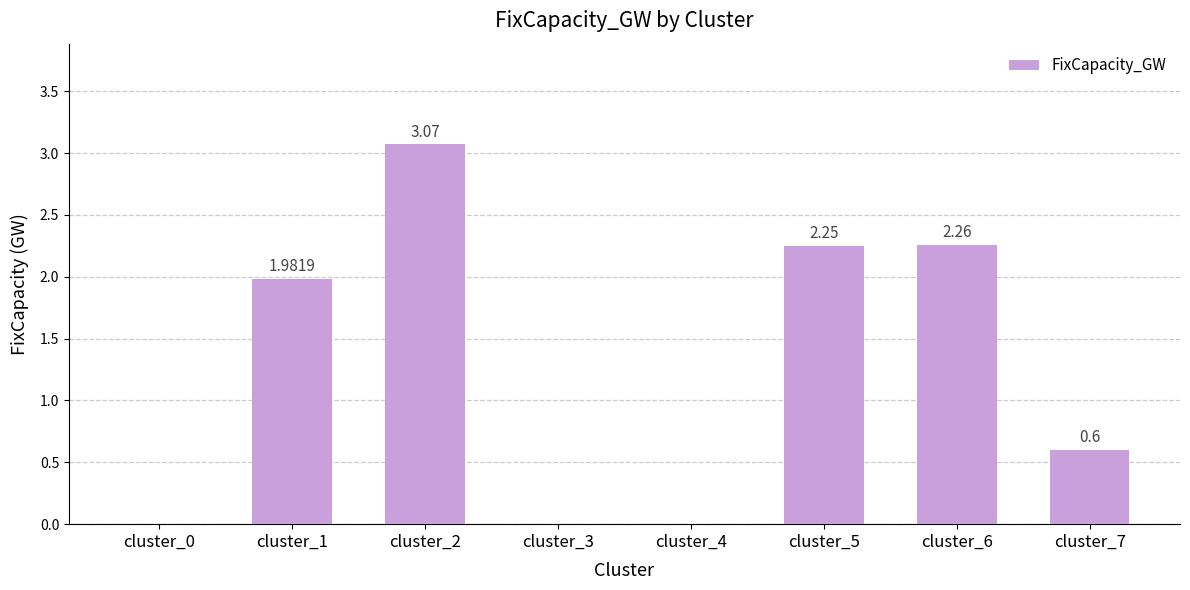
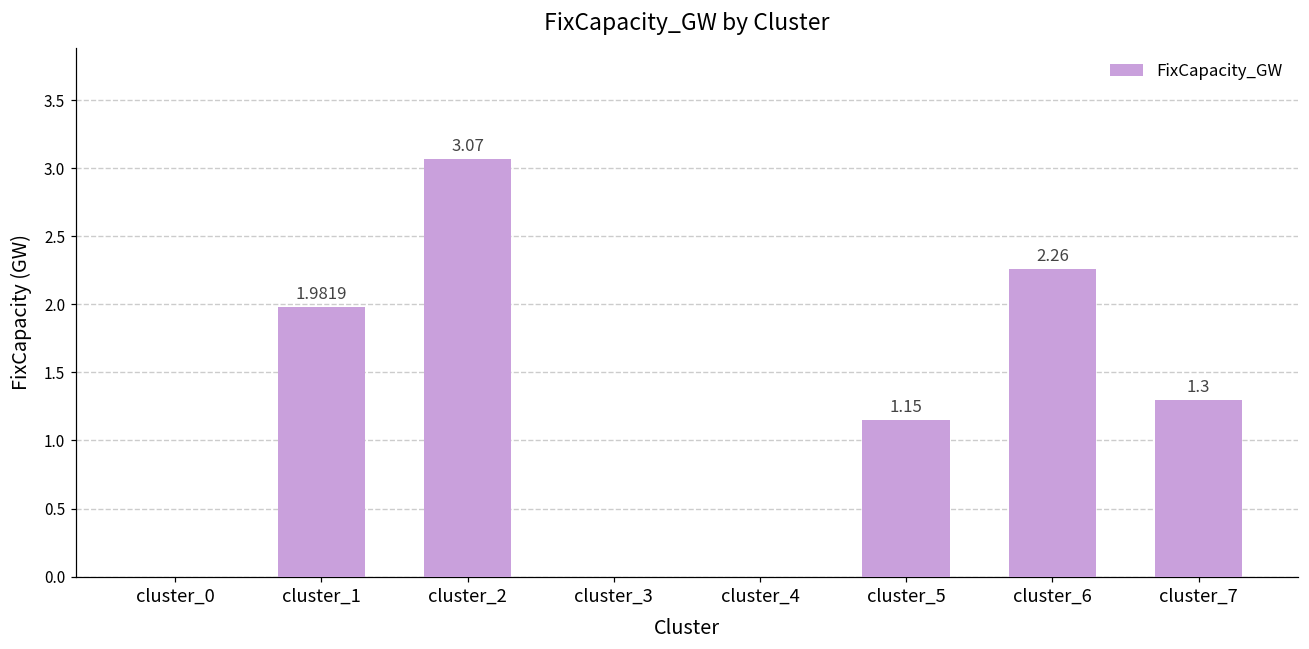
  {
    "cluster_1": 1.9819,
    "cluster_2": 3.07,
-   "cluster_5": 2.25,
+   "cluster_5": 1.15,
    "cluster_6": 2.26,
-   "cluster_7": 0.6
+   "cluster_7": 1.3
  }
